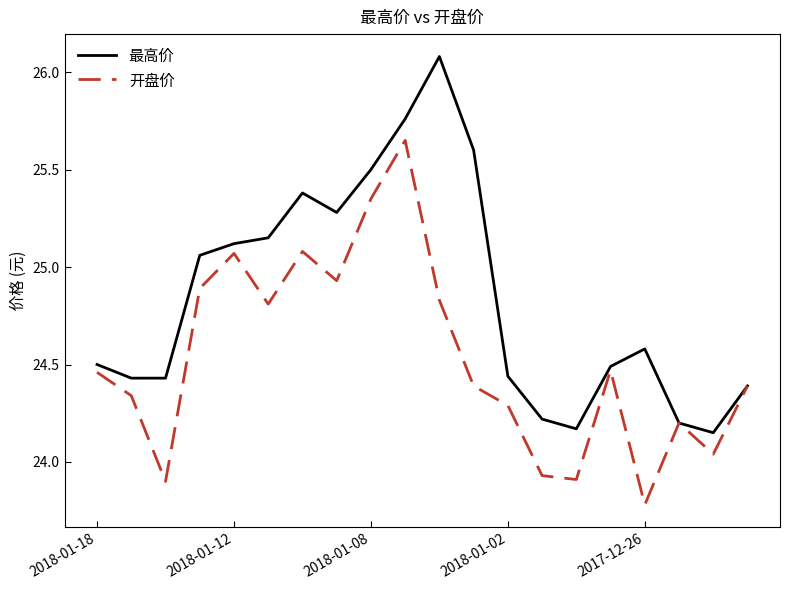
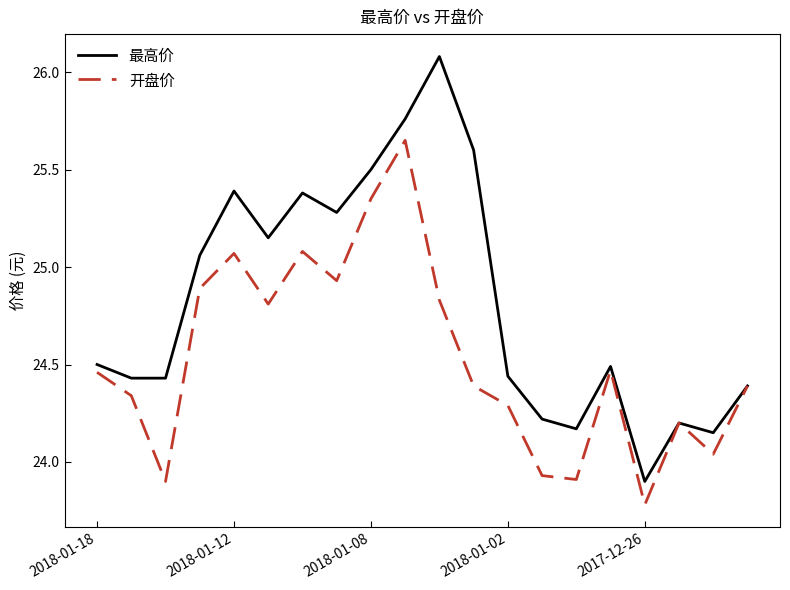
  {
    "最高价": {
      "2018-01-18": 24.50,
-     "2018-01-12": 25.12,
+     "2018-01-12": 25.39,
      "2018-01-08": 25.50,
      "2018-01-02": 24.44,
-     "2017-12-26": 24.58
+     "2017-12-26": 23.90
    },
    "开盘价": {
      "2018-01-18": 24.46,
      "2018-01-12": 25.07,
      "2018-01-08": 25.35,
      "2018-01-02": 24.29,
      "2017-12-26": 23.78
    }
  }
